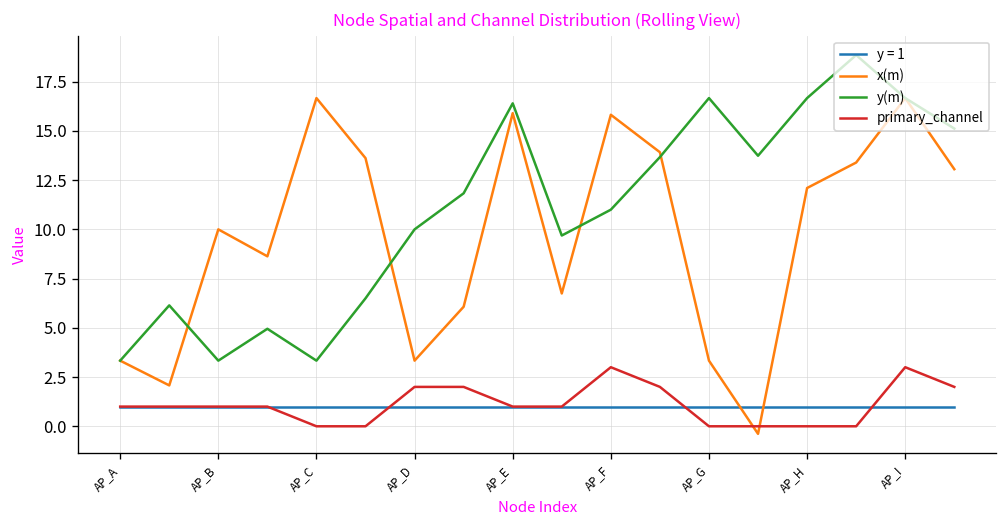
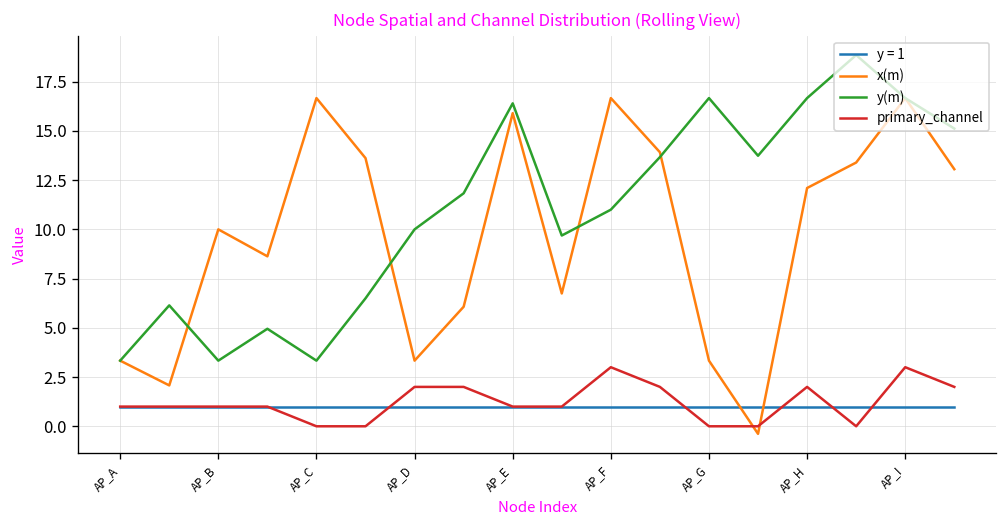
  {
    "y = 1": {
      "AP_C": 1.0,
      "AP_D": 1.0,
      "AP_F": 1.0,
      "AP_G": 1.0,
      "AP_H": 1.0,
      "AP_I": 1.0
    },
    "x(m)": {
      "AP_B": 10.0,
      "AP_C": 16.7,
      "AP_D": 3.3,
      "AP_E": 15.9,
-     "AP_F": 15.8,
+     "AP_F": 16.7,
      "AP_G": 3.3,
      "AP_H": 12.1
    },
    "y(m)": {
      "AP_B": 3.3,
      "AP_C": 3.3,
      "AP_D": 10.0,
      "AP_E": 16.4,
      "AP_F": 11.0,
      "AP_G": 16.7,
      "AP_H": 16.7
    },
    "primary_channel": {
      "AP_C": 0,
      "AP_D": 2,
      "AP_F": 3,
      "AP_G": 0,
-     "AP_H": 0,
+     "AP_H": 2,
      "AP_I": 3
    }
  }
